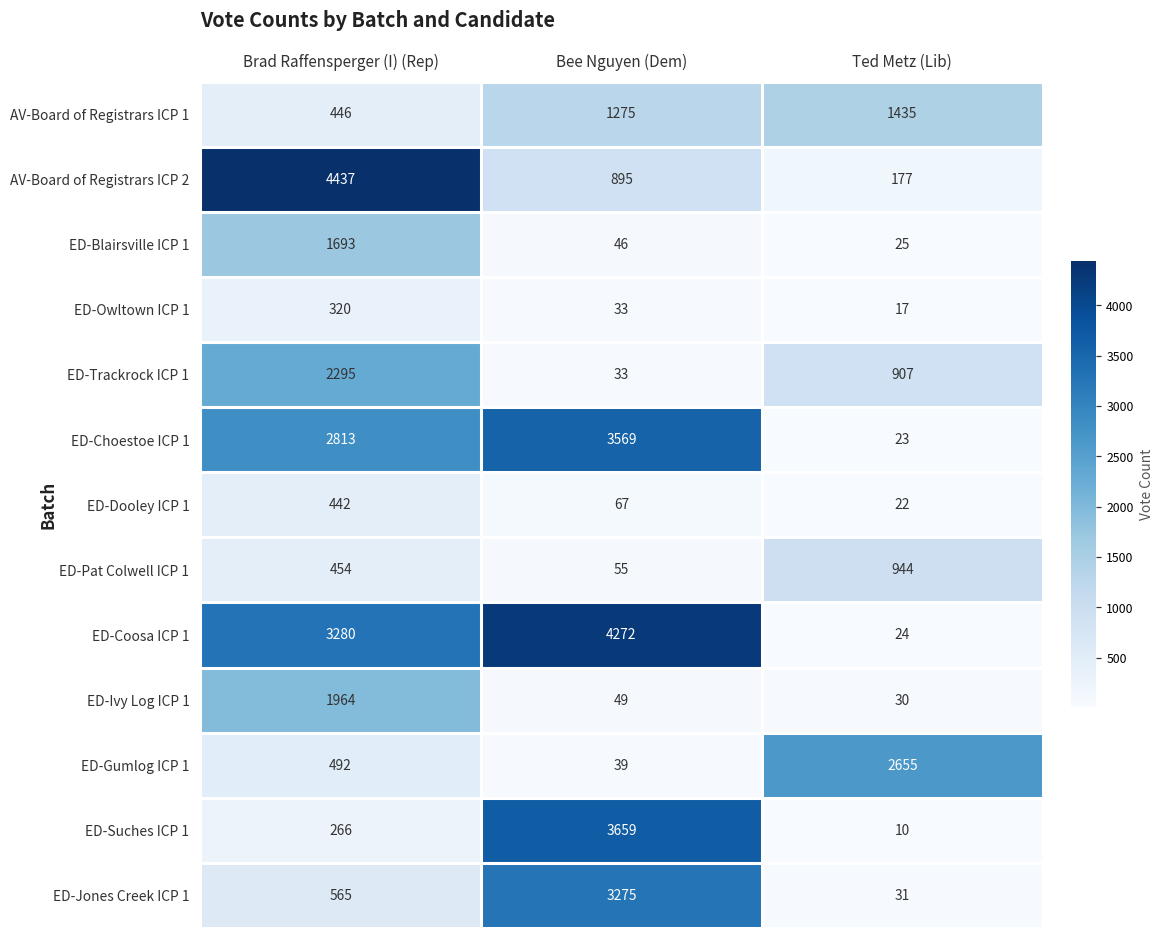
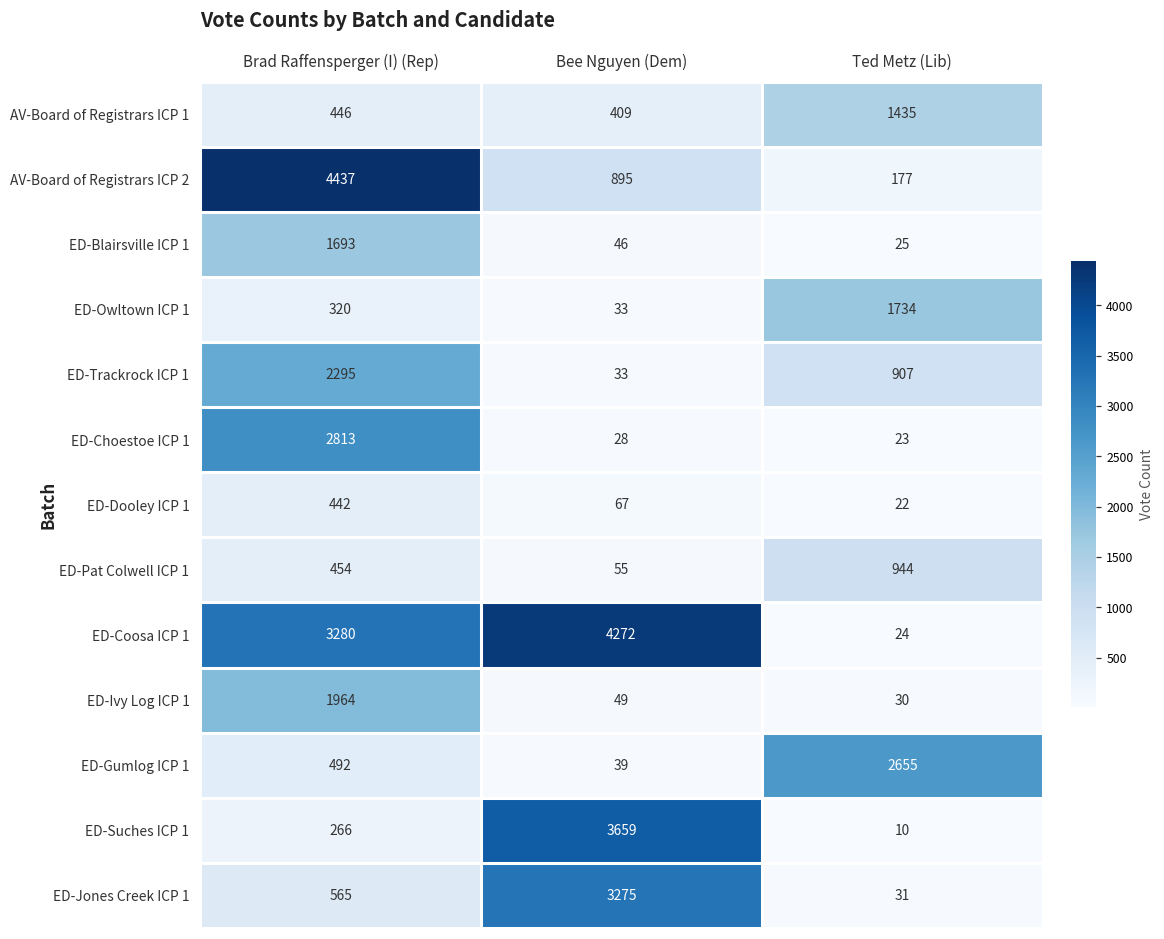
  {
    "AV-Board of Registrars ICP 1": {
      "Brad Raffensperger (I) (Rep)": 446,
-     "Bee Nguyen (Dem)": 1275,
+     "Bee Nguyen (Dem)": 409,
      "Ted Metz (Lib)": 1435
    },
    "AV-Board of Registrars ICP 2": {
      "Brad Raffensperger (I) (Rep)": 4437,
      "Bee Nguyen (Dem)": 895,
      "Ted Metz (Lib)": 177
    },
    "ED-Blairsville ICP 1": {
      "Brad Raffensperger (I) (Rep)": 1693,
      "Bee Nguyen (Dem)": 46,
      "Ted Metz (Lib)": 25
    },
    "ED-Owltown ICP 1": {
      "Brad Raffensperger (I) (Rep)": 320,
      "Bee Nguyen (Dem)": 33,
-     "Ted Metz (Lib)": 17
+     "Ted Metz (Lib)": 1734
    },
    "ED-Trackrock ICP 1": {
      "Brad Raffensperger (I) (Rep)": 2295,
      "Bee Nguyen (Dem)": 33,
      "Ted Metz (Lib)": 907
    },
    "ED-Choestoe ICP 1": {
      "Brad Raffensperger (I) (Rep)": 2813,
-     "Bee Nguyen (Dem)": 3569,
+     "Bee Nguyen (Dem)": 28,
      "Ted Metz (Lib)": 23
    },
    "ED-Dooley ICP 1": {
      "Brad Raffensperger (I) (Rep)": 442,
      "Bee Nguyen (Dem)": 67,
      "Ted Metz (Lib)": 22
    },
    "ED-Pat Colwell ICP 1": {
      "Brad Raffensperger (I) (Rep)": 454,
      "Bee Nguyen (Dem)": 55,
      "Ted Metz (Lib)": 944
    },
    "ED-Coosa ICP 1": {
      "Brad Raffensperger (I) (Rep)": 3280,
      "Bee Nguyen (Dem)": 4272,
      "Ted Metz (Lib)": 24
    },
    "ED-Ivy Log ICP 1": {
      "Brad Raffensperger (I) (Rep)": 1964,
      "Bee Nguyen (Dem)": 49,
      "Ted Metz (Lib)": 30
    },
    "ED-Gumlog ICP 1": {
      "Brad Raffensperger (I) (Rep)": 492,
      "Bee Nguyen (Dem)": 39,
      "Ted Metz (Lib)": 2655
    },
    "ED-Suches ICP 1": {
      "Brad Raffensperger (I) (Rep)": 266,
      "Bee Nguyen (Dem)": 3659,
      "Ted Metz (Lib)": 10
    },
    "ED-Jones Creek ICP 1": {
      "Brad Raffensperger (I) (Rep)": 565,
      "Bee Nguyen (Dem)": 3275,
      "Ted Metz (Lib)": 31
    }
  }
